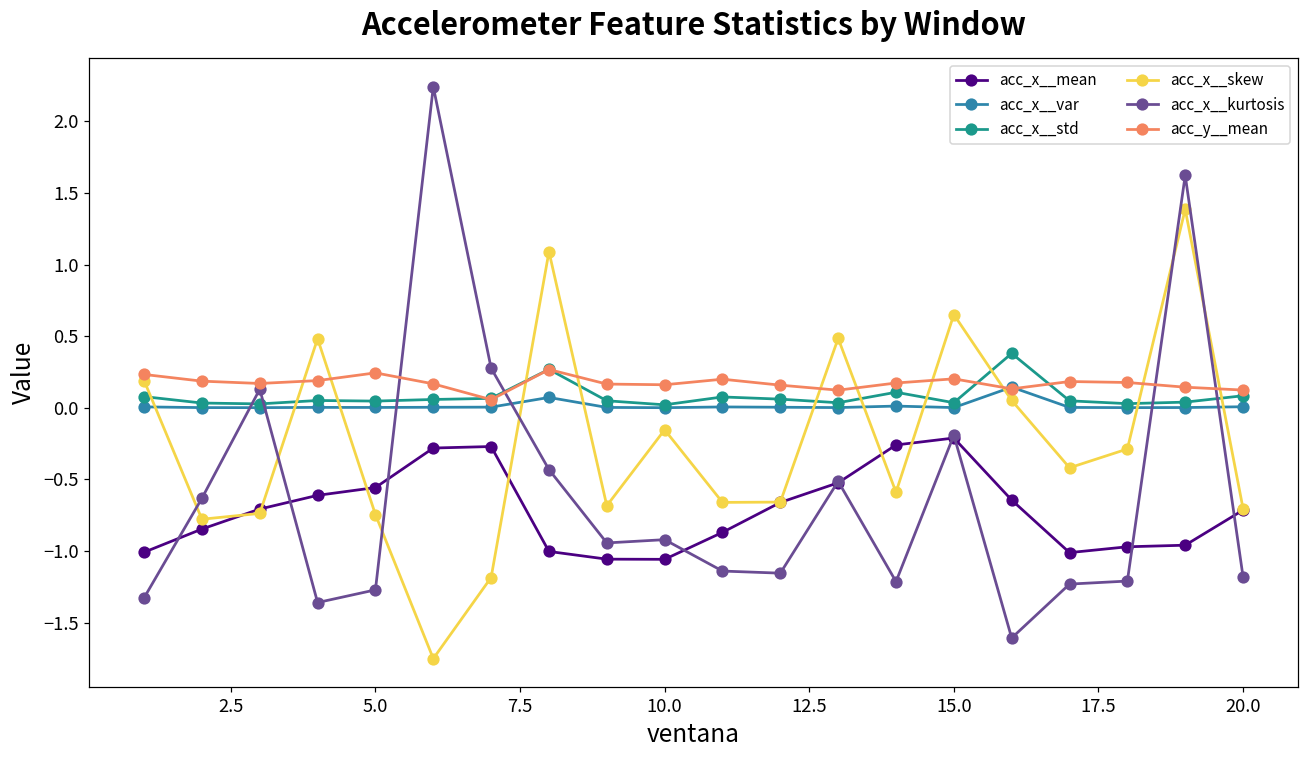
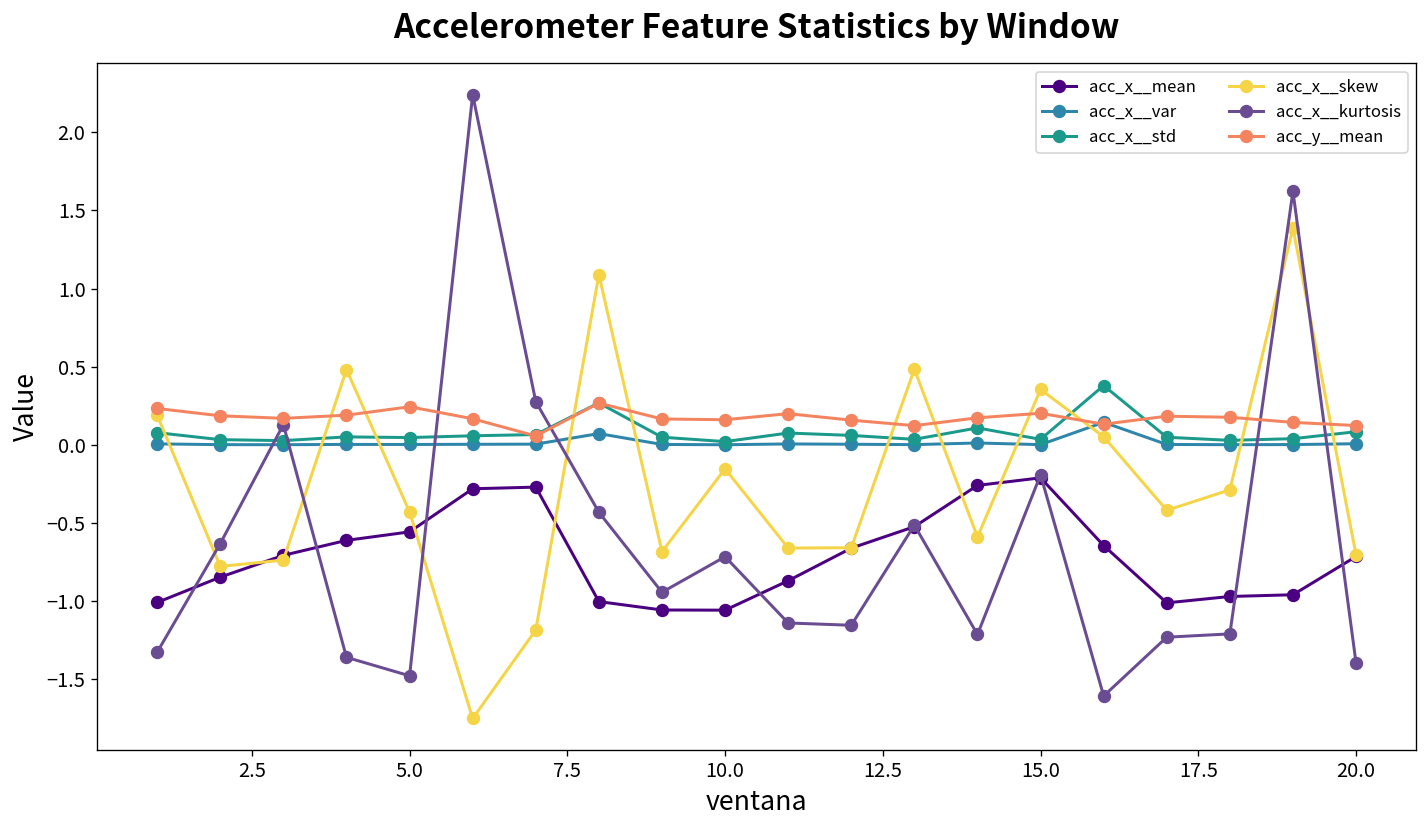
  {
    "acc_x__mean": {
      "5.0": -0.56,
      "10.0": -1.06
    },
    "acc_x__skew": {
-     "5.0": -0.75,
+     "5.0": -0.43,
      "10.0": -0.15,
-     "15.0": 0.65
+     "15.0": 0.35
    },
    "acc_x__kurtosis": {
-     "5.0": -1.27,
-     "10.0": -0.92,
-     "20.0": -1.18
+     "5.0": -1.48,
+     "10.0": -0.72,
+     "20.0": -1.40
    },
    "acc_y__mean": {
      "5.0": 0.24,
      "10.0": 0.16,
      "15.0": 0.20,
      "20.0": 0.12
    }
  }
